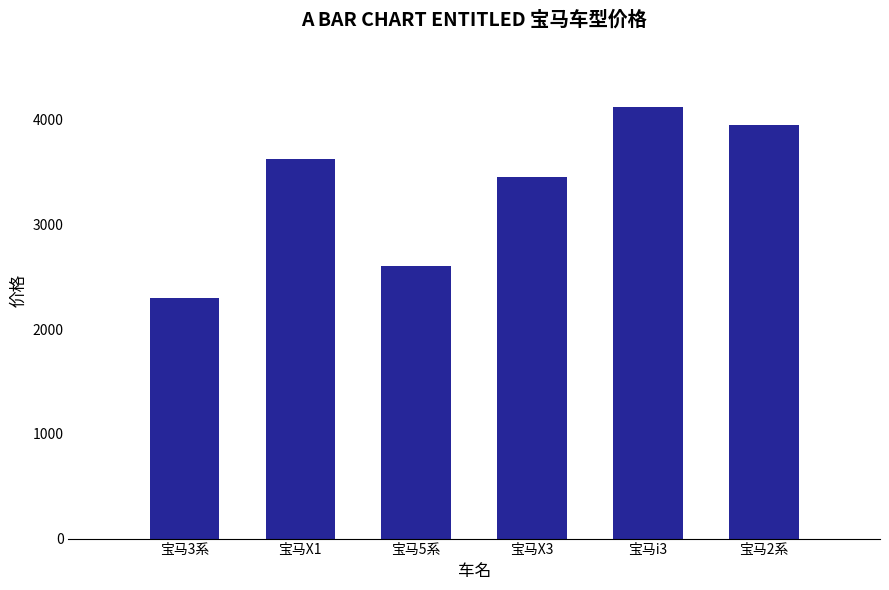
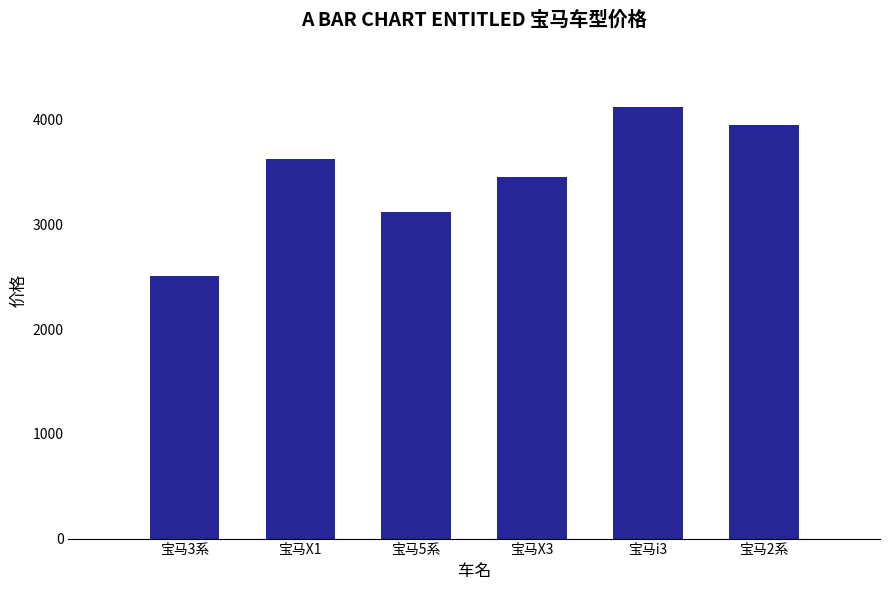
  {
-   "宝马3系": 2300,
+   "宝马3系": 2500,
    "宝马X1": 3630,
-   "宝马5系": 2600,
+   "宝马5系": 3120,
    "宝马X3": 3450,
    "宝马i3": 4120,
    "宝马2系": 3950
  }
